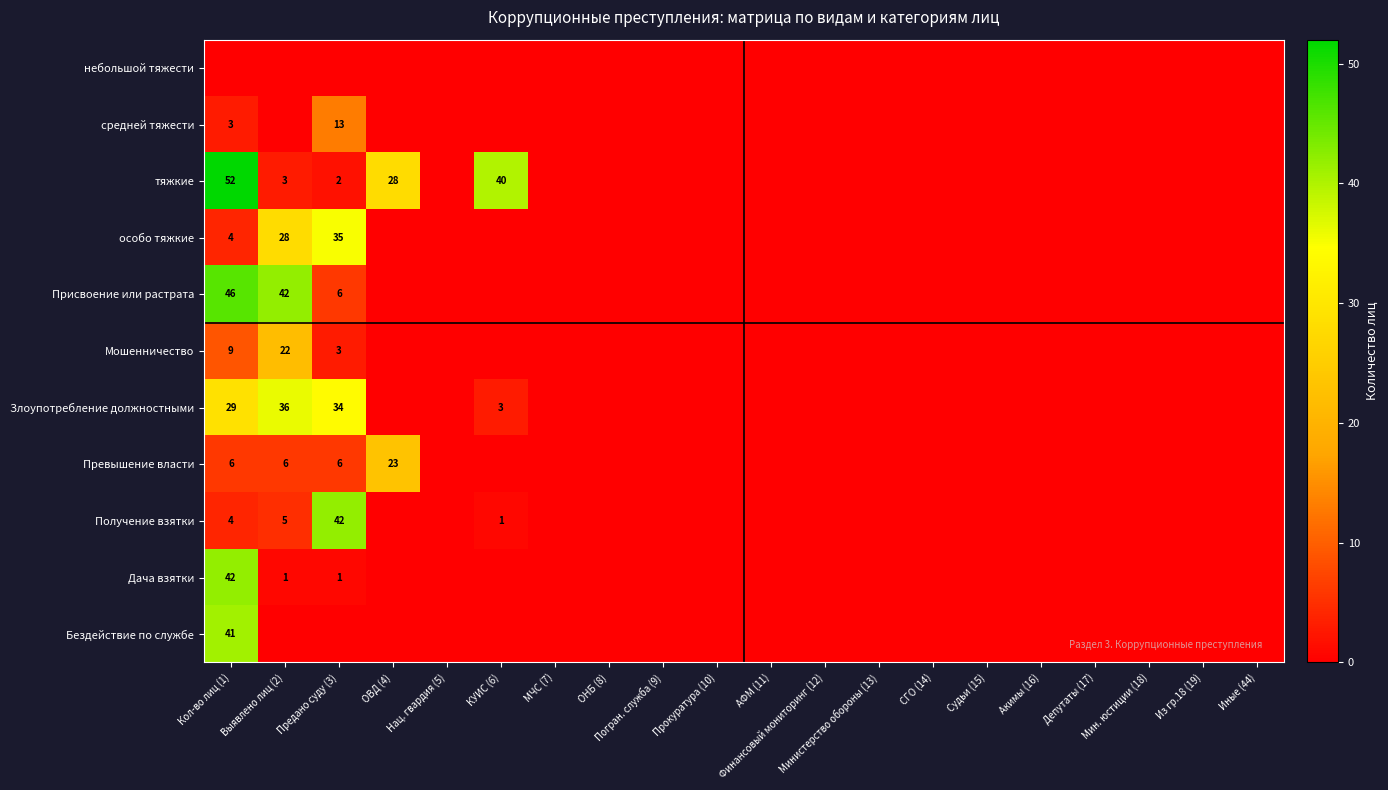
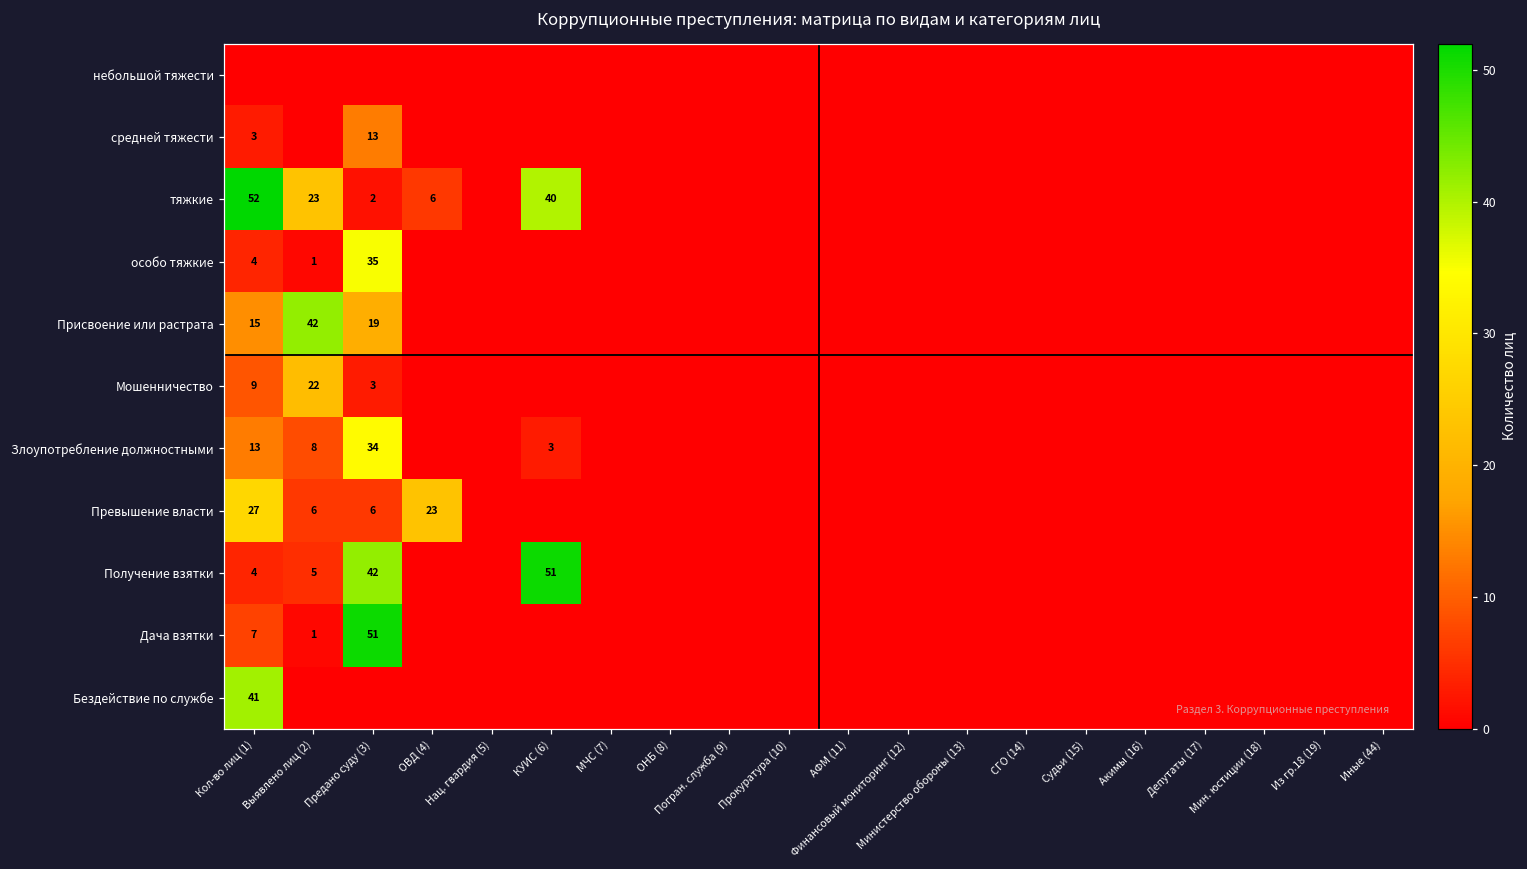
  {
    "средней тяжести": {
      "Кол-во лиц (1)": "3",
      "Предано суду (3)": "13"
    },
    "тяжкие": {
      "Кол-во лиц (1)": "52",
-     "Выявлено лиц (2)": "3",
+     "Выявлено лиц (2)": "23",
      "Предано суду (3)": "2",
-     "ОВД (4)": "28",
+     "ОВД (4)": "6",
      "КУИС (6)": "40"
    },
    "особо тяжкие": {
      "Кол-во лиц (1)": "4",
-     "Выявлено лиц (2)": "28",
+     "Выявлено лиц (2)": "1",
      "Предано суду (3)": "35"
    },
    "Присвоение или растрата": {
-     "Кол-во лиц (1)": "46",
+     "Кол-во лиц (1)": "15",
      "Выявлено лиц (2)": "42",
-     "Предано суду (3)": "6"
+     "Предано суду (3)": "19"
    },
    "Мошенничество": {
      "Кол-во лиц (1)": "9",
      "Выявлено лиц (2)": "22",
      "Предано суду (3)": "3"
    },
    "Злоупотребление должностными": {
-     "Кол-во лиц (1)": "29",
-     "Выявлено лиц (2)": "36",
+     "Кол-во лиц (1)": "13",
+     "Выявлено лиц (2)": "8",
      "Предано суду (3)": "34",
      "КУИС (6)": "3"
    },
    "Превышение власти": {
-     "Кол-во лиц (1)": "6",
+     "Кол-во лиц (1)": "27",
      "Выявлено лиц (2)": "6",
      "Предано суду (3)": "6",
      "ОВД (4)": "23"
    },
    "Получение взятки": {
      "Кол-во лиц (1)": "4",
      "Выявлено лиц (2)": "5",
      "Предано суду (3)": "42",
-     "КУИС (6)": "1"
+     "КУИС (6)": "51"
    },
    "Дача взятки": {
-     "Кол-во лиц (1)": "42",
+     "Кол-во лиц (1)": "7",
      "Выявлено лиц (2)": "1",
-     "Предано суду (3)": "1"
+     "Предано суду (3)": "51"
    },
    "Бездействие по службе": {
      "Кол-во лиц (1)": "41",
      "Мин. юстиции (18)": "3."
    }
  }
